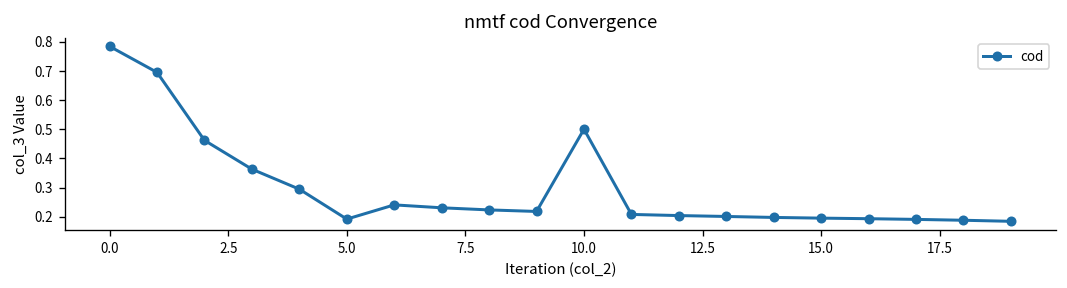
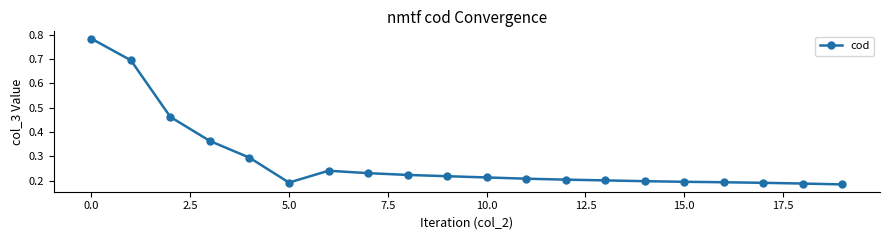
  {
    "0.0": 0.78,
    "5.0": 0.19,
-   "10.0": 0.50,
+   "10.0": 0.21,
    "15.0": 0.20
  }
